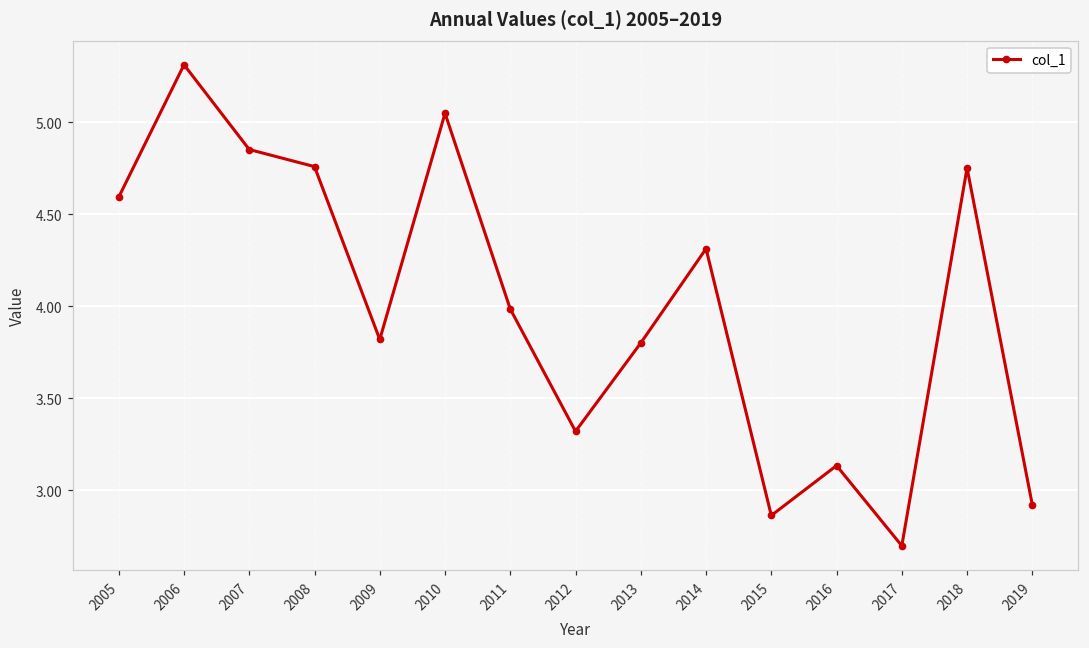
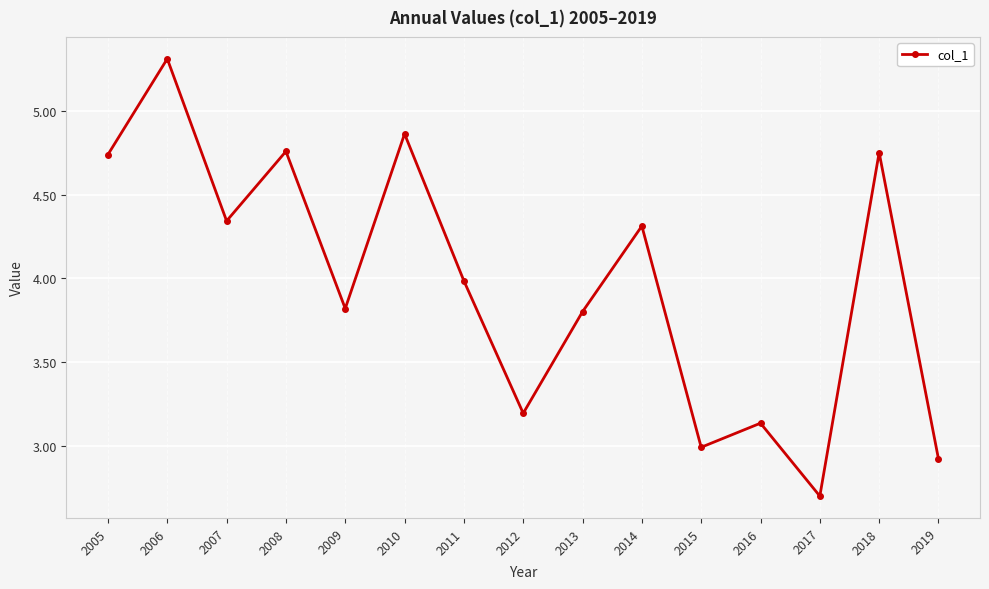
  {
-   "2005": 4.59,
+   "2005": 4.74,
    "2006": 5.31,
-   "2007": 4.85,
+   "2007": 4.34,
    "2008": 4.76,
    "2009": 3.82,
-   "2010": 5.05,
+   "2010": 4.86,
    "2011": 3.99,
-   "2012": 3.32,
+   "2012": 3.19,
    "2013": 3.80,
    "2014": 4.31,
-   "2015": 2.86,
+   "2015": 2.99,
    "2016": 3.13,
    "2017": 2.70,
    "2018": 4.75,
    "2019": 2.92
  }
